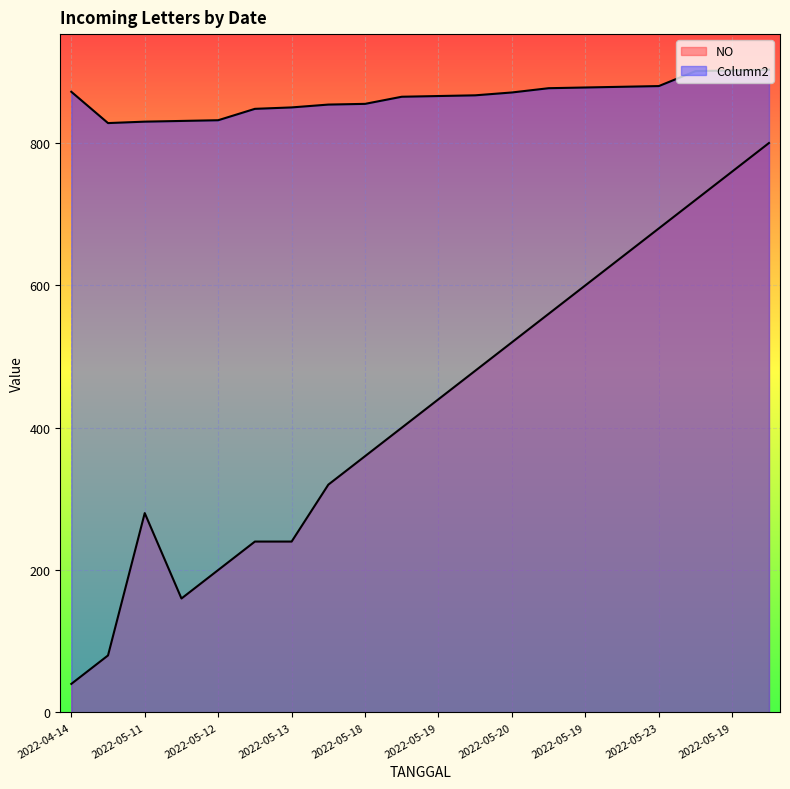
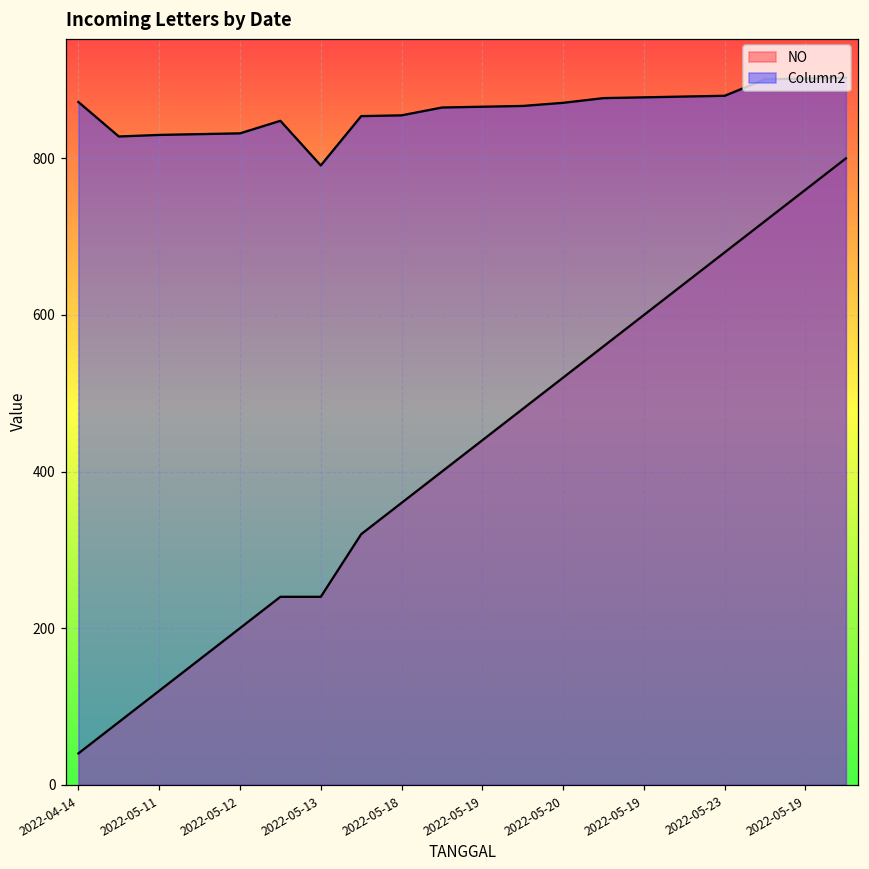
  {
    "NO": {
      "2022-04-14": 40,
-     "2022-05-11": 280,
+     "2022-05-11": 120,
      "2022-05-13": 240
    },
    "Column2": {
      "2022-04-14": 870,
      "2022-05-11": 830,
-     "2022-05-13": 850
+     "2022-05-13": 790
    }
  }
